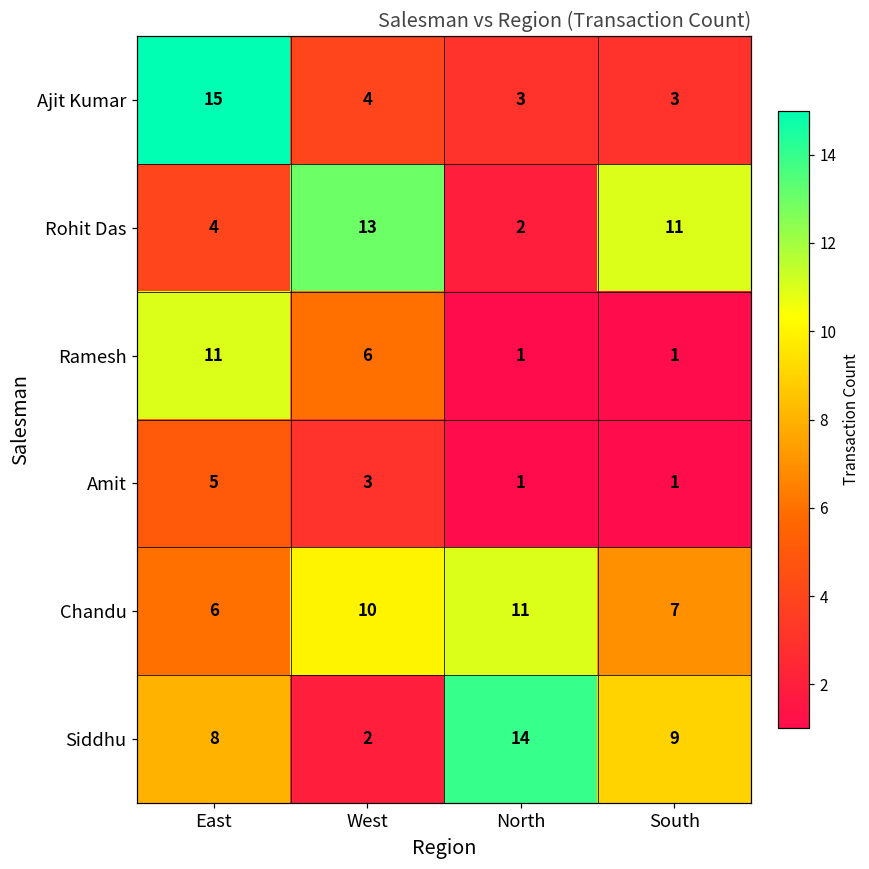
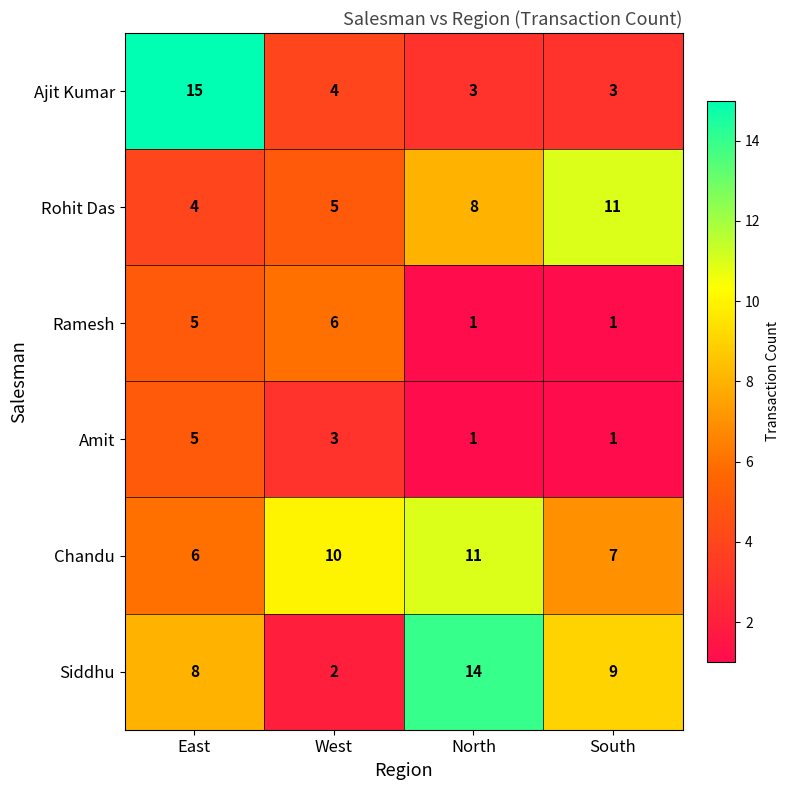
  {
    "Ajit Kumar": {
      "East": 15,
      "West": 4,
      "North": 3,
      "South": 3
    },
    "Rohit Das": {
      "East": 4,
-     "West": 13,
-     "North": 2,
+     "West": 5,
+     "North": 8,
      "South": 11
    },
    "Ramesh": {
-     "East": 11,
+     "East": 5,
      "West": 6,
      "North": 1,
      "South": 1
    },
    "Amit": {
      "East": 5,
      "West": 3,
      "North": 1,
      "South": 1
    },
    "Chandu": {
      "East": 6,
      "West": 10,
      "North": 11,
      "South": 7
    },
    "Siddhu": {
      "East": 8,
      "West": 2,
      "North": 14,
      "South": 9
    }
  }
